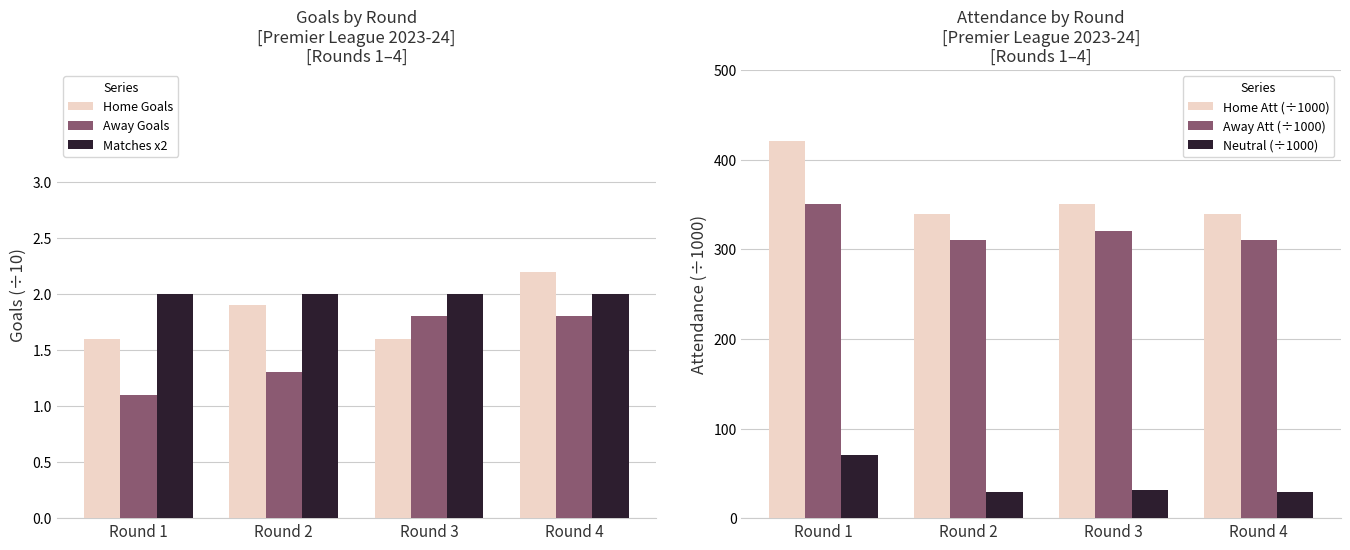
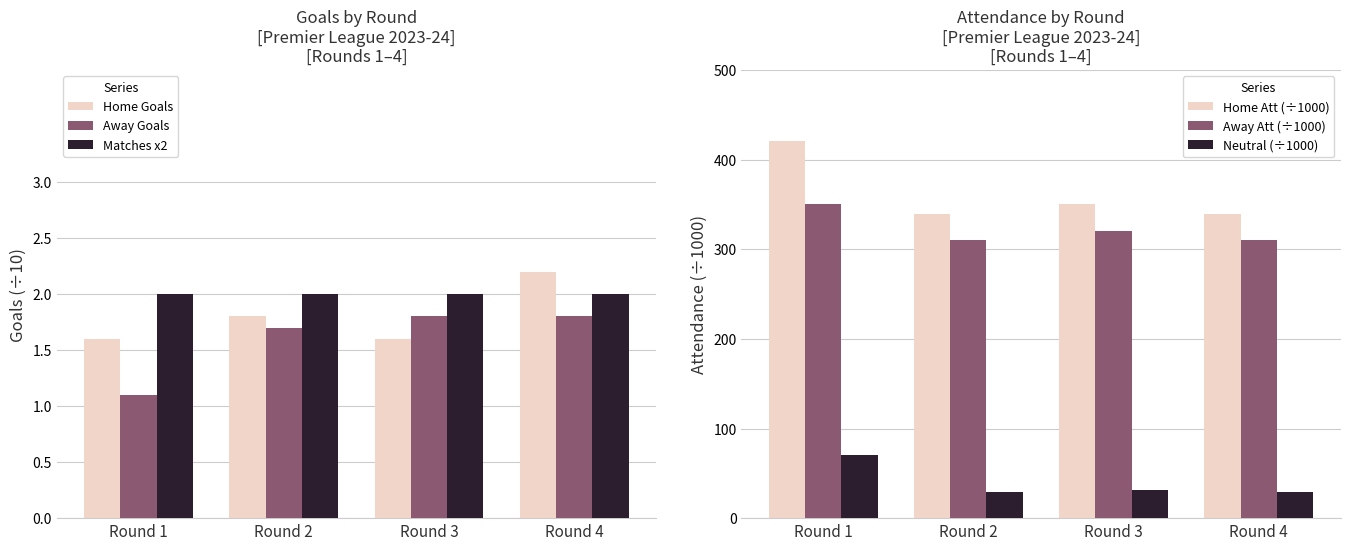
  {
    "Goals by Round [Premier League 2023-24] [Rounds 1–4]": {
      "Home Goals": {
        "Round 1": 1.60,
-       "Round 2": 1.90,
+       "Round 2": 1.80,
        "Round 3": 1.60,
        "Round 4": 2.20
      },
      "Away Goals": {
        "Round 1": 1.10,
-       "Round 2": 1.30,
+       "Round 2": 1.70,
        "Round 3": 1.80,
        "Round 4": 1.80
      },
      "Matches x2": {
        "Round 1": 2.00,
        "Round 2": 2.00,
        "Round 3": 2.00,
        "Round 4": 2.00
      }
    },
    "Attendance by Round [Premier League 2023-24] [Rounds 1–4]": {
      "Home Att (÷1000)": {
        "Round 1": 420,
        "Round 2": 340,
        "Round 3": 350,
        "Round 4": 340
      },
      "Away Att (÷1000)": {
        "Round 1": 350,
        "Round 2": 310,
        "Round 3": 320,
        "Round 4": 310
      },
      "Neutral (÷1000)": {
        "Round 1": 70,
        "Round 2": 30,
        "Round 3": 30,
        "Round 4": 30
      }
    }
  }
